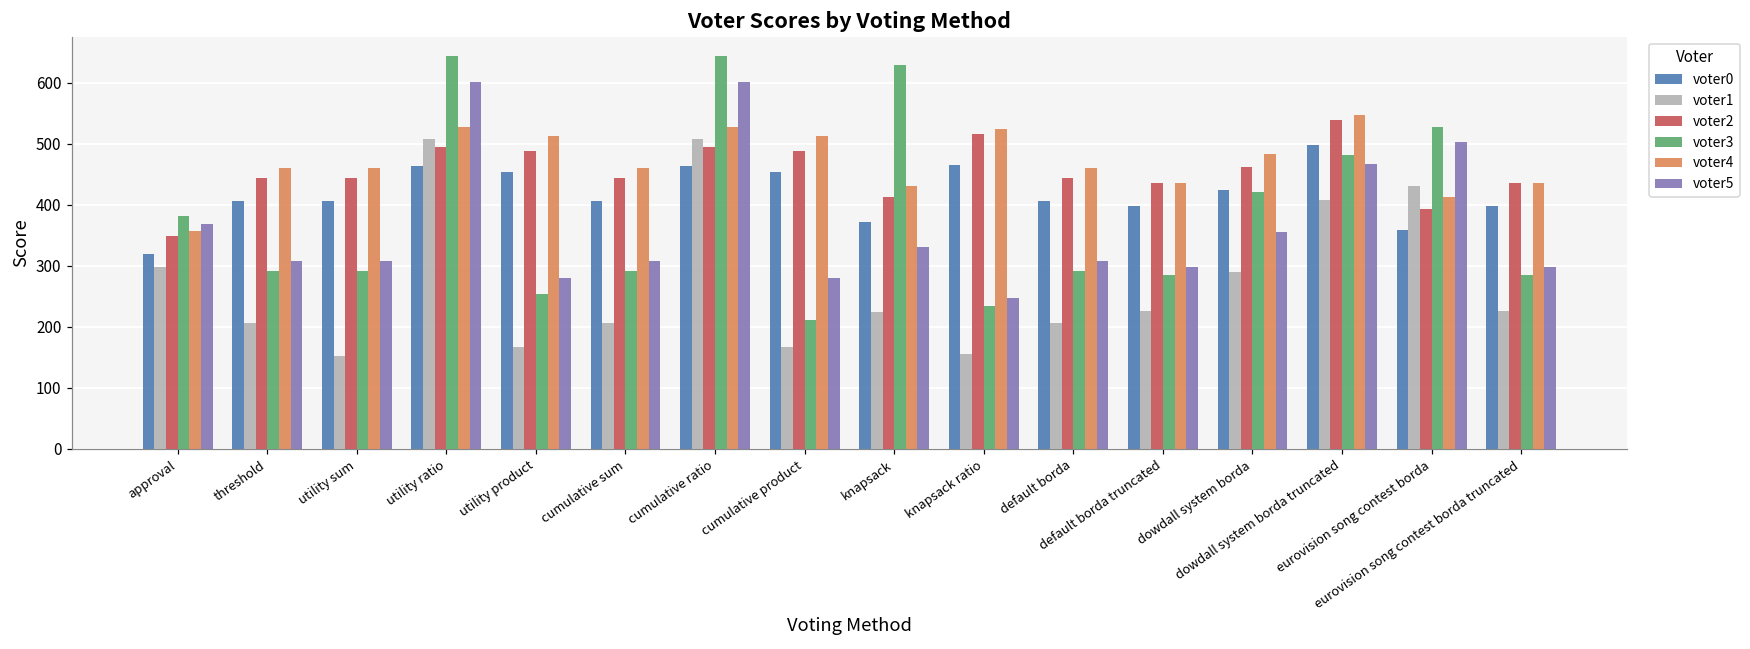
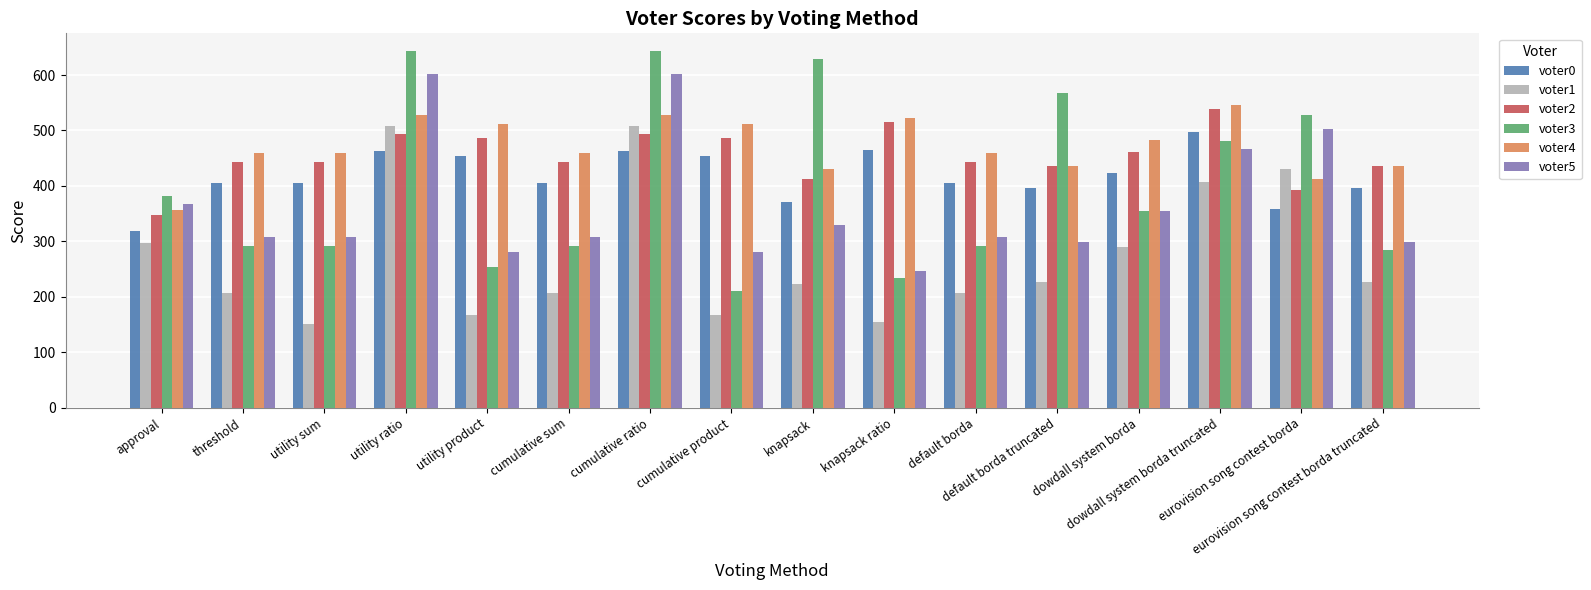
  {
    "voter1": {
      "approval": 300,
      "threshold": 210,
      "utility sum": 150,
      "utility ratio": 510,
      "utility product": 170,
      "cumulative sum": 210,
      "cumulative ratio": 510,
      "cumulative product": 170,
      "knapsack": 220,
      "knapsack ratio": 160,
      "default borda": 210,
      "default borda truncated": 230,
      "dowdall system borda": 290,
      "dowdall system borda truncated": 410,
      "eurovision song contest borda": 430,
      "eurovision song contest borda truncated": 230
    },
    "voter3": {
      "approval": 380,
      "threshold": 290,
      "utility sum": 290,
      "utility ratio": 640,
      "utility product": 250,
      "cumulative sum": 290,
      "cumulative ratio": 640,
      "cumulative product": 210,
      "knapsack": 630,
      "knapsack ratio": 230,
      "default borda": 290,
-     "default borda truncated": 290,
-     "dowdall system borda": 420,
+     "default borda truncated": 570,
+     "dowdall system borda": 350,
      "dowdall system borda truncated": 480,
      "eurovision song contest borda": 530,
      "eurovision song contest borda truncated": 290
    }
  }
